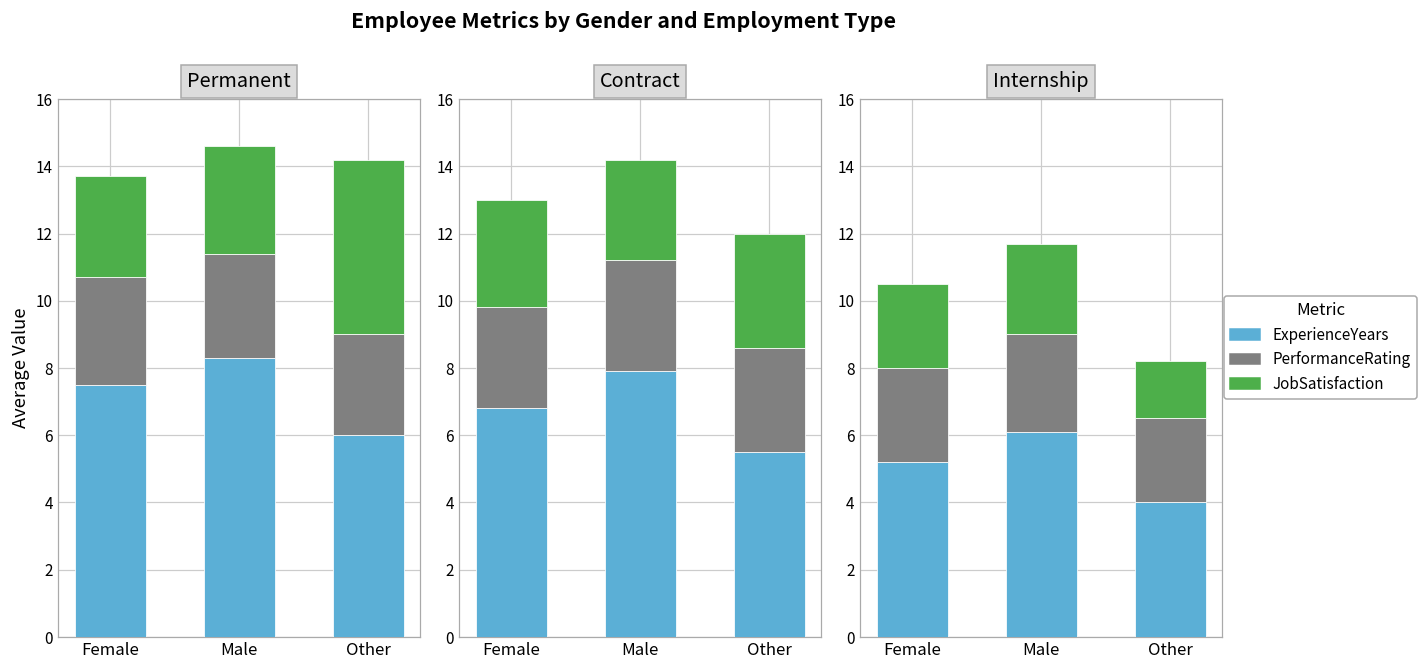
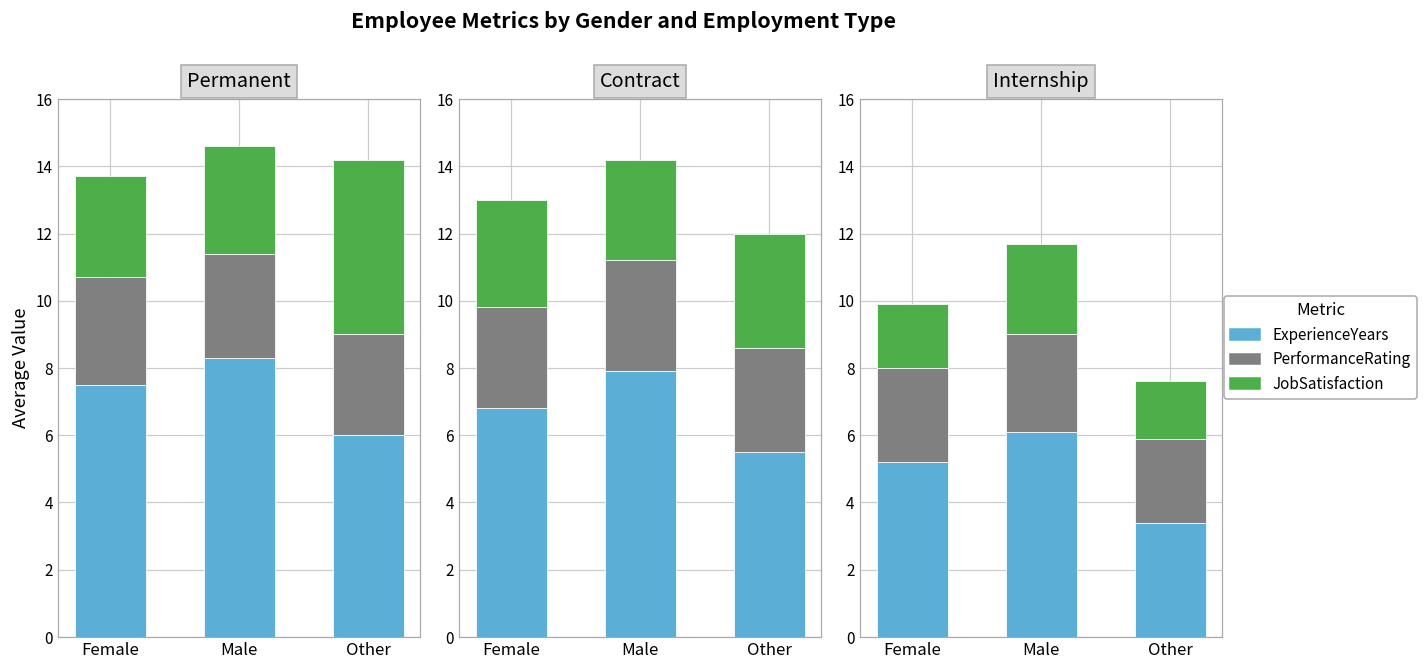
  {
    "Permanent": {
      "ExperienceYears": {
        "Female": 7.5,
        "Male": 8.3,
        "Other": 6.0
      },
      "PerformanceRating": {
        "Female": 3.2,
        "Male": 3.1,
        "Other": 3.0
      },
      "JobSatisfaction": {
        "Female": 3.0,
        "Male": 3.2,
        "Other": 5.2
      }
    },
    "Contract": {
      "ExperienceYears": {
        "Female": 6.8,
        "Male": 7.9,
        "Other": 5.5
      },
      "PerformanceRating": {
        "Female": 3.0,
        "Male": 3.3,
        "Other": 3.1
      },
      "JobSatisfaction": {
        "Female": 3.2,
        "Male": 3.0,
        "Other": 3.4
      }
    },
    "Internship": {
      "ExperienceYears": {
        "Female": 5.2,
        "Male": 6.1,
-       "Other": 4.0
+       "Other": 3.4
      },
      "PerformanceRating": {
        "Female": 2.8,
        "Male": 2.9,
        "Other": 2.5
      },
      "JobSatisfaction": {
-       "Female": 2.5,
+       "Female": 1.9,
        "Male": 2.7,
        "Other": 1.7
      }
    }
  }
